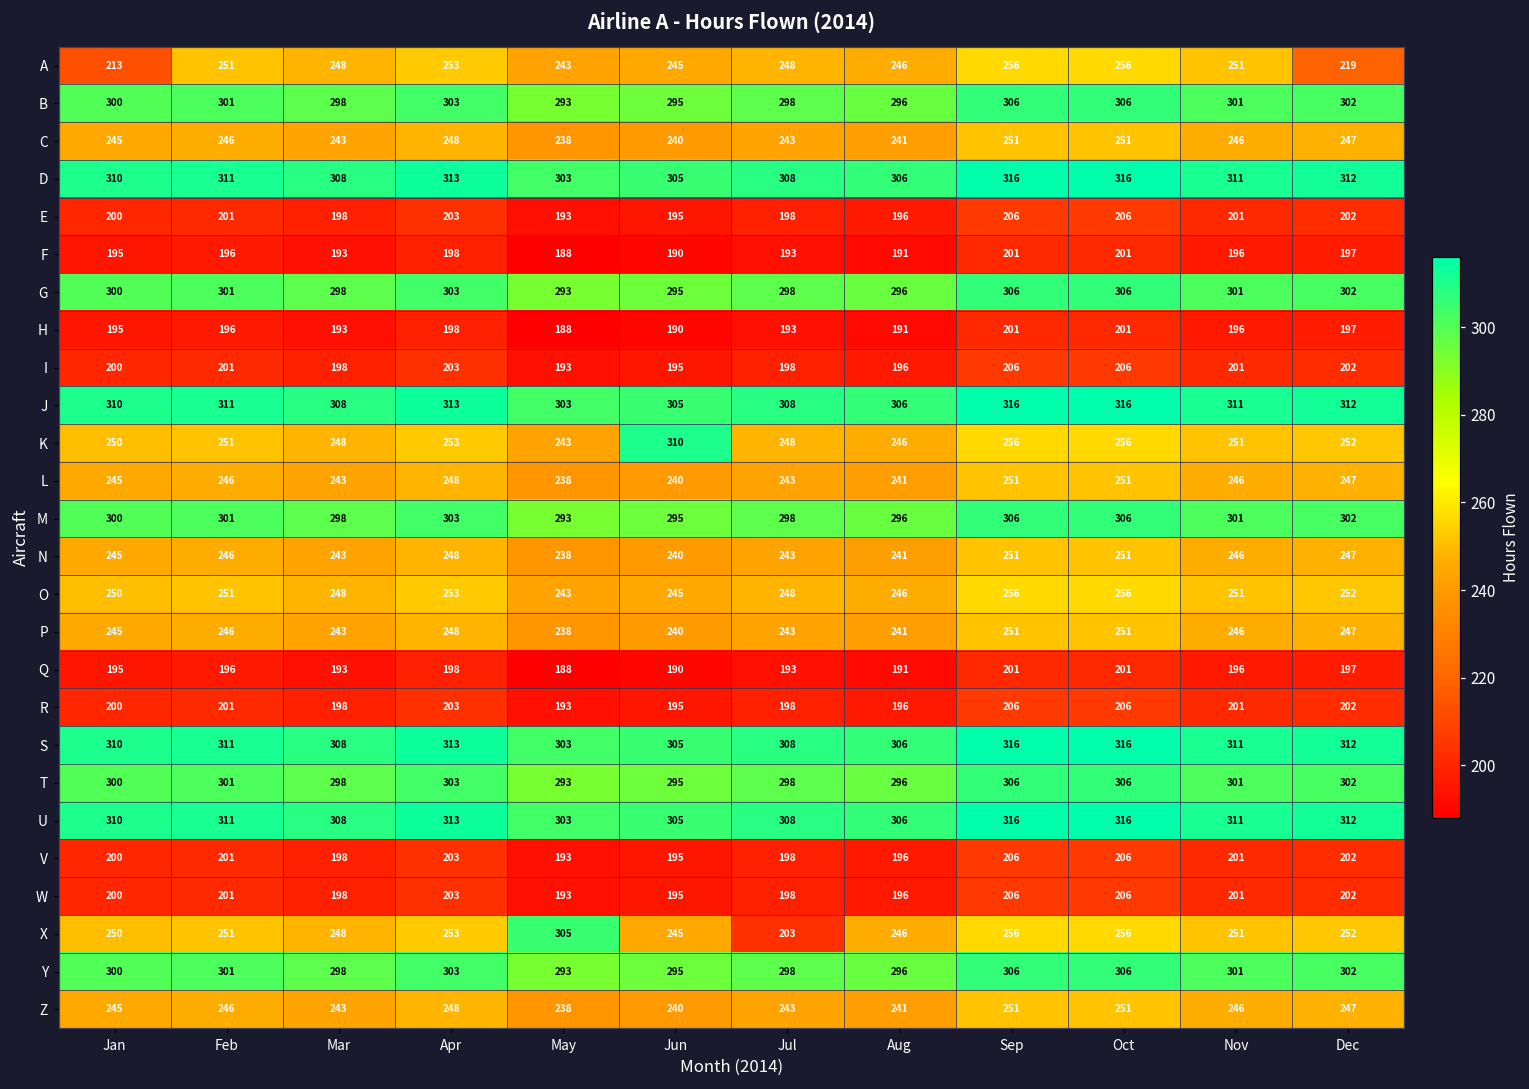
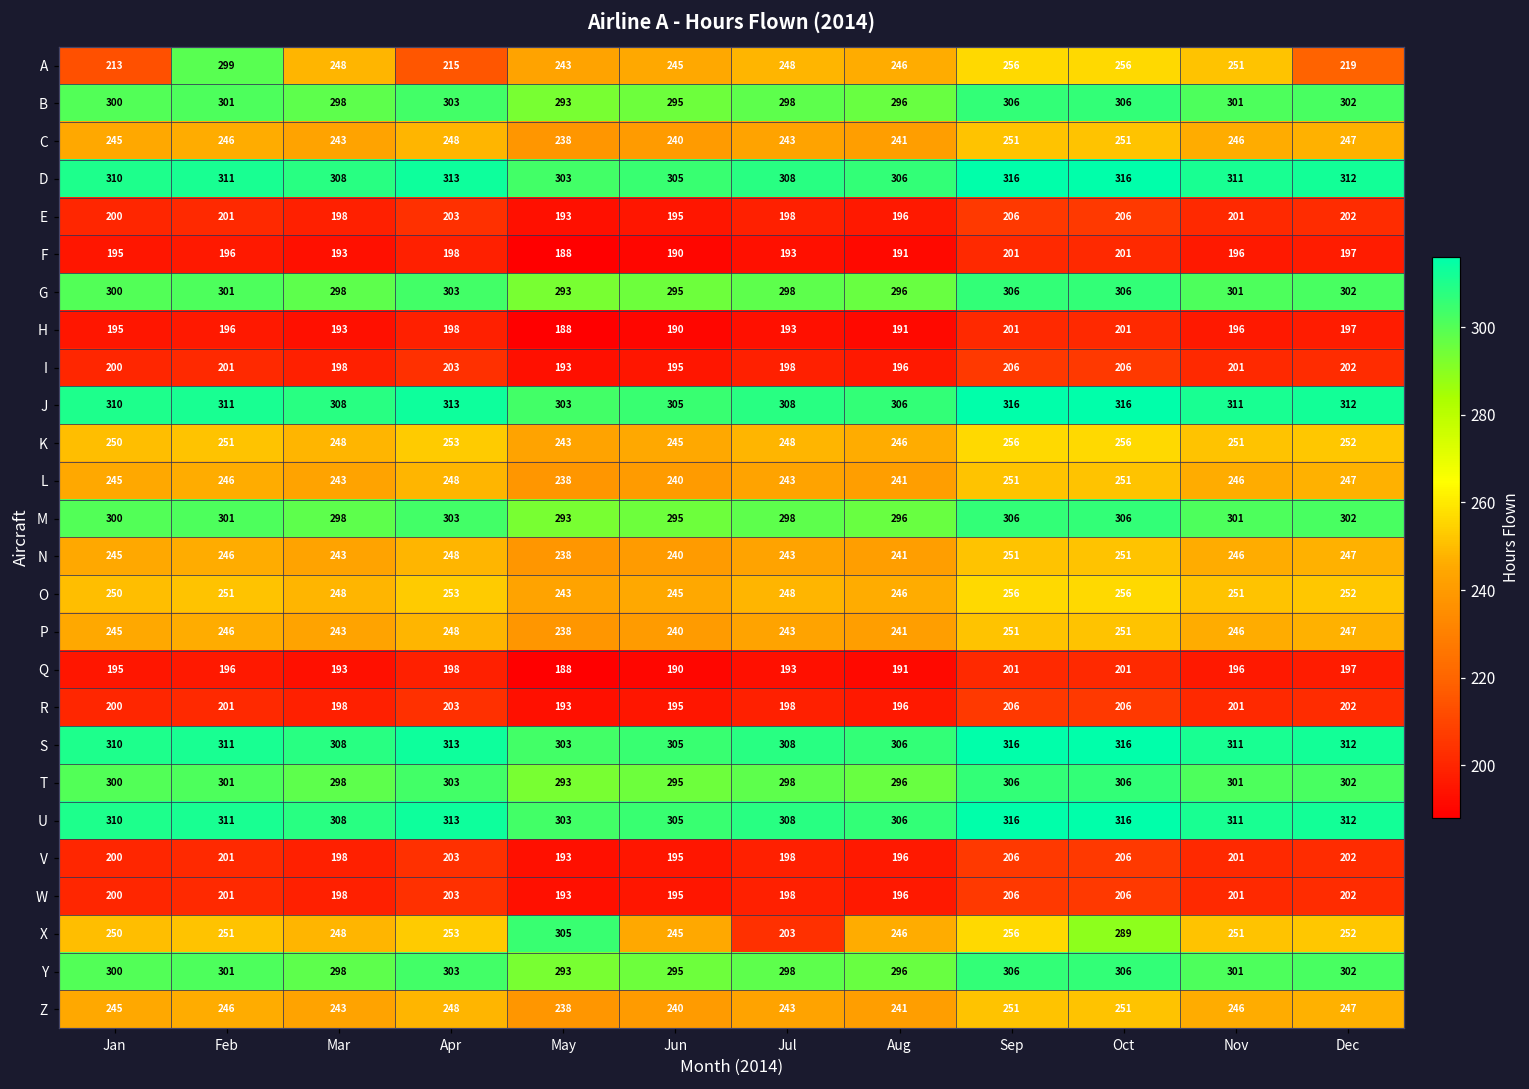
  {
    "A": {
      "Jan": 213,
-     "Feb": 251,
+     "Feb": 299,
      "Mar": 248,
-     "Apr": 253,
+     "Apr": 215,
      "May": 243,
      "Jun": 245,
      "Jul": 248,
      "Aug": 246,
      "Sep": 256,
      "Oct": 256,
      "Nov": 251,
      "Dec": 219
    },
    "K": {
      "Jan": 250,
      "Feb": 251,
      "Mar": 248,
      "Apr": 253,
      "May": 243,
-     "Jun": 310,
+     "Jun": 245,
      "Jul": 248,
      "Aug": 246,
      "Sep": 256,
      "Oct": 256,
      "Nov": 251,
      "Dec": 252
    },
    "X": {
      "Jan": 250,
      "Feb": 251,
      "Mar": 248,
      "Apr": 253,
      "May": 305,
      "Jun": 245,
      "Jul": 203,
      "Aug": 246,
      "Sep": 256,
-     "Oct": 256,
+     "Oct": 289,
      "Nov": 251,
      "Dec": 252
    }
  }
